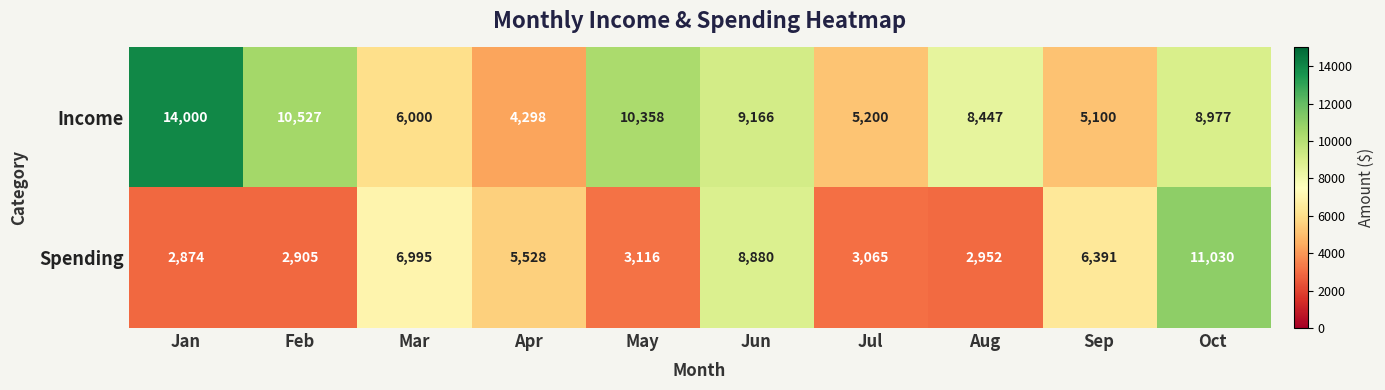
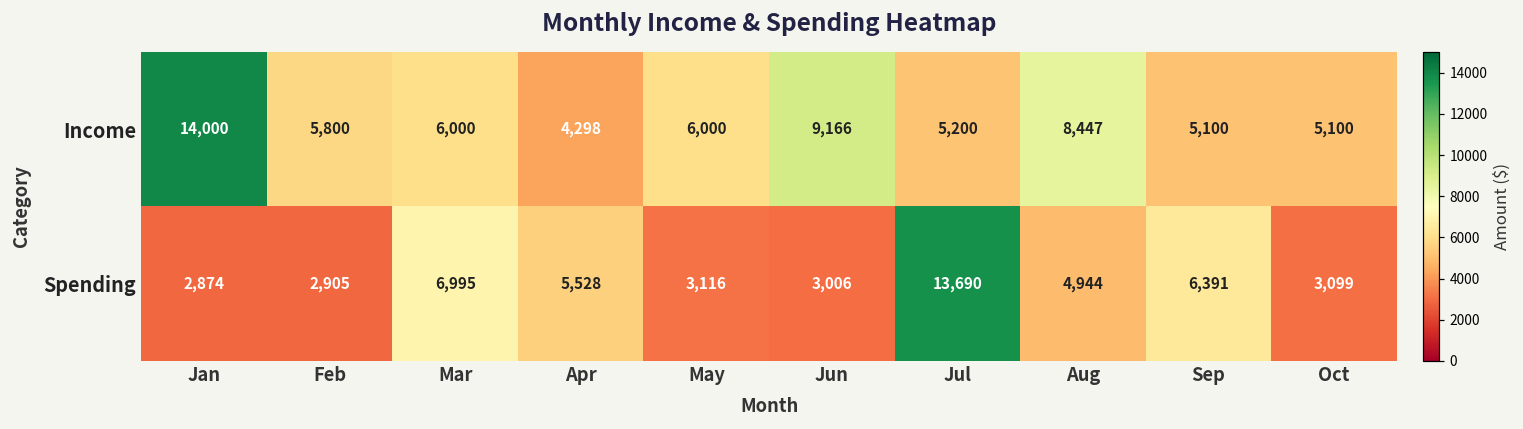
  {
    "Income": {
      "Jan": "14,000",
-     "Feb": "10,527",
+     "Feb": "5,800",
      "Mar": "6,000",
      "Apr": "4,298",
-     "May": "10,358",
+     "May": "6,000",
      "Jun": "9,166",
      "Jul": "5,200",
      "Aug": "8,447",
      "Sep": "5,100",
-     "Oct": "8,977"
+     "Oct": "5,100"
    },
    "Spending": {
      "Jan": "2,874",
      "Feb": "2,905",
      "Mar": "6,995",
      "Apr": "5,528",
      "May": "3,116",
-     "Jun": "8,880",
-     "Jul": "3,065",
-     "Aug": "2,952",
+     "Jun": "3,006",
+     "Jul": "13,690",
+     "Aug": "4,944",
      "Sep": "6,391",
-     "Oct": "11,030"
+     "Oct": "3,099"
    }
  }
